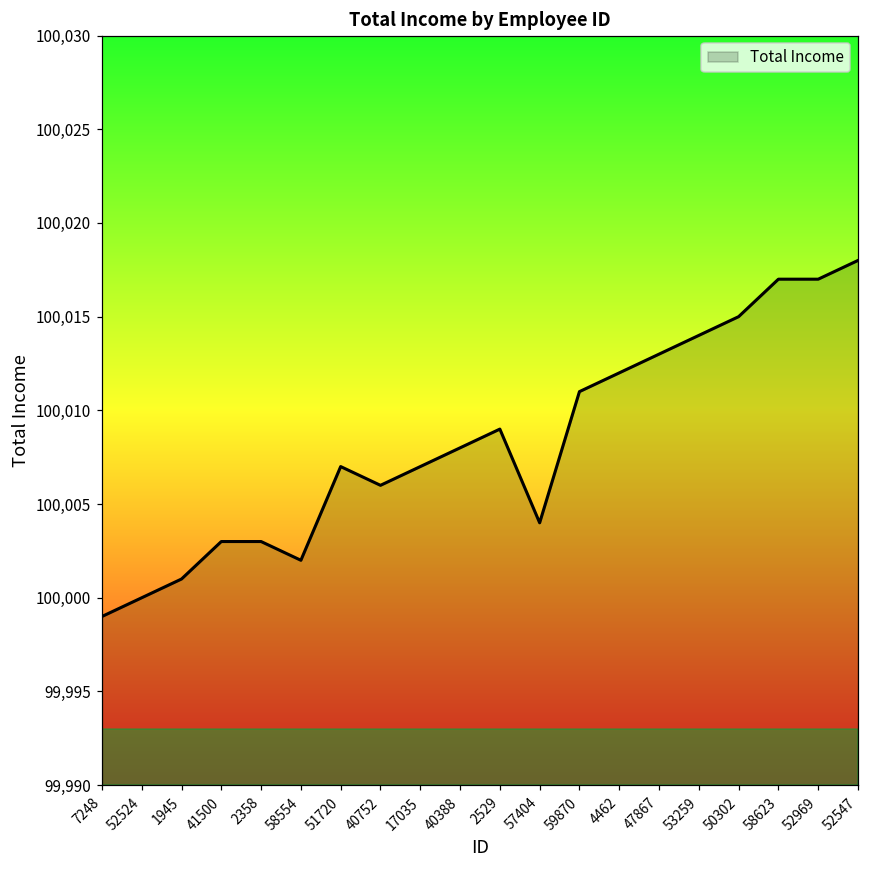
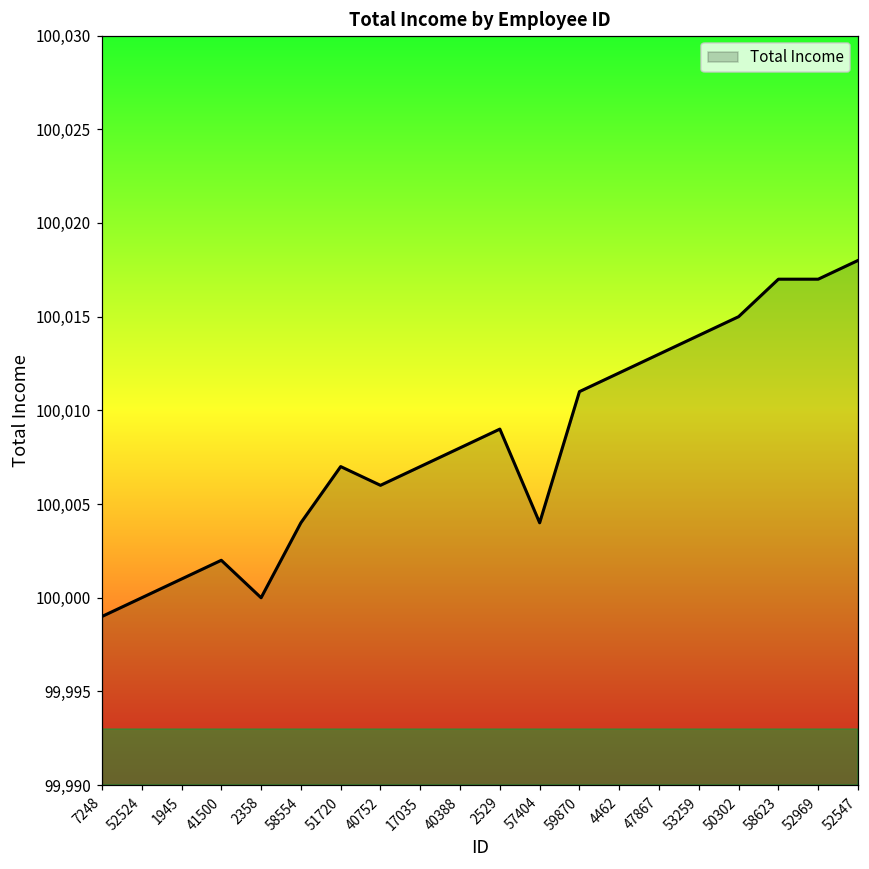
  {
    "7248": "99,999",
    "52524": "100,000",
    "1945": "100,001",
-   "41500": "100,003",
-   "2358": "100,003",
-   "58554": "100,002",
+   "41500": "100,002",
+   "2358": "100,000",
+   "58554": "100,004",
    "51720": "100,007",
    "40752": "100,006",
    "17035": "100,007",
    "40388": "100,008",
    "2529": "100,009",
    "57404": "100,004",
    "59870": "100,011",
    "4462": "100,012",
    "47867": "100,013",
    "53259": "100,014",
    "50302": "100,015",
    "58623": "100,017",
    "52969": "100,017",
    "52547": "100,018"
  }
